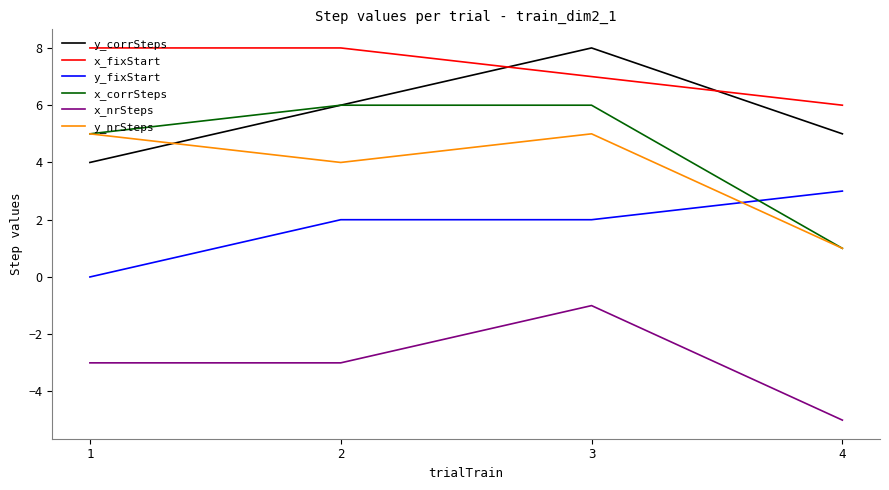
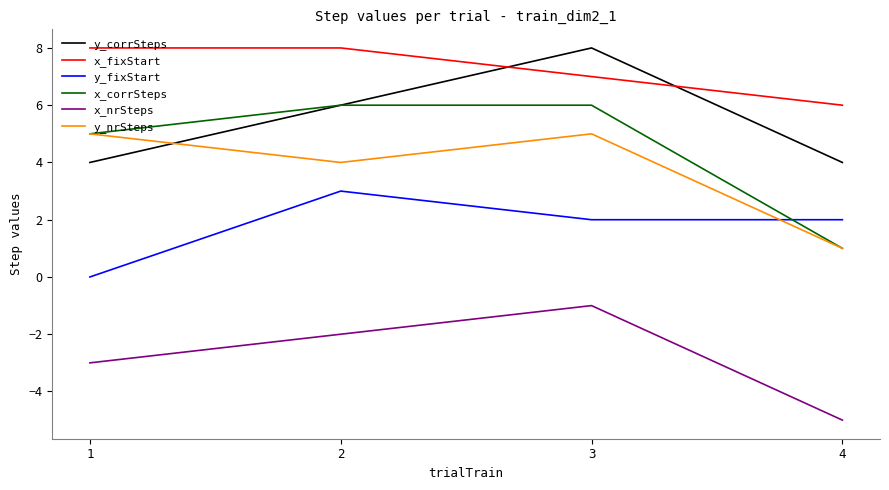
  {
    "y_corrSteps": {
      "1": 4,
      "3": 8,
-     "4": 5
+     "4": 4
    },
    "x_fixStart": {
      "1": 8,
      "2": 8,
      "3": 7,
      "4": 6
    },
    "y_fixStart": {
      "1": 0,
-     "2": 2,
+     "2": 3,
      "3": 2,
-     "4": 3
+     "4": 2
    },
    "x_corrSteps": {
      "3": 6
    },
    "x_nrSteps": {
      "1": -3,
-     "2": -3,
+     "2": -2,
      "3": -1,
      "4": -5
    },
    "y_nrSteps": {
      "2": 4,
      "3": 5
    }
  }
